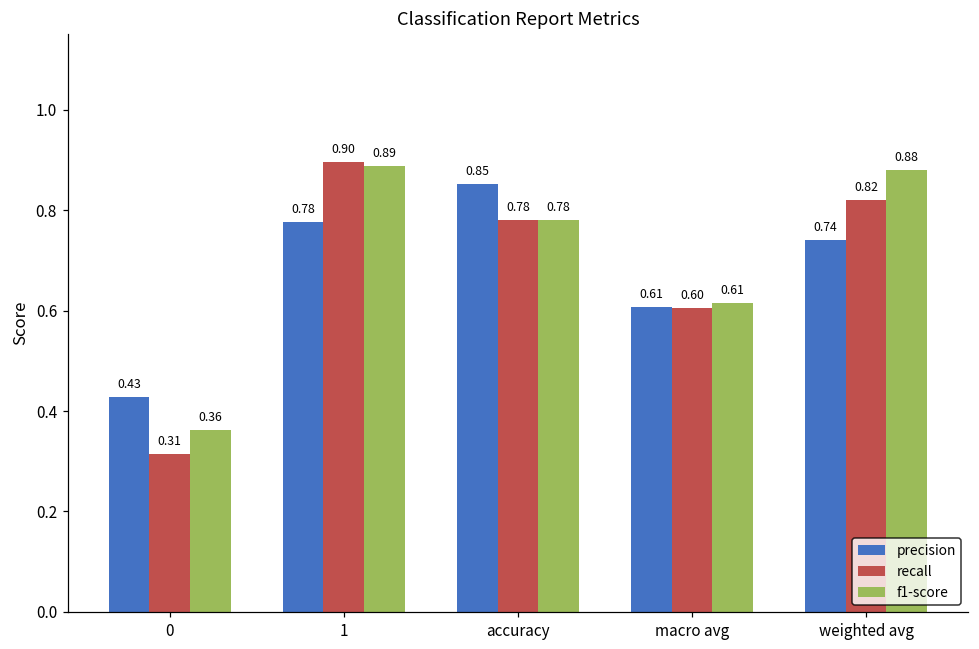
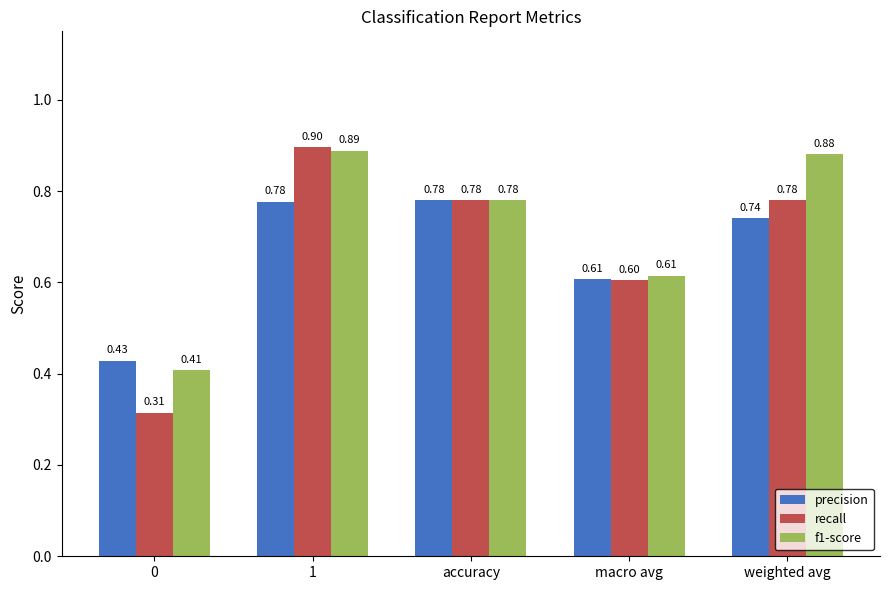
  {
    "precision": {
      "0": 0.43,
      "1": 0.78,
-     "accuracy": 0.85,
+     "accuracy": 0.78,
      "macro avg": 0.61,
      "weighted avg": 0.74
    },
    "recall": {
      "0": 0.31,
      "1": 0.90,
      "accuracy": 0.78,
      "macro avg": 0.60,
-     "weighted avg": 0.82
+     "weighted avg": 0.78
    },
    "f1-score": {
-     "0": 0.36,
+     "0": 0.41,
      "1": 0.89,
      "accuracy": 0.78,
      "macro avg": 0.61,
      "weighted avg": 0.88
    }
  }
